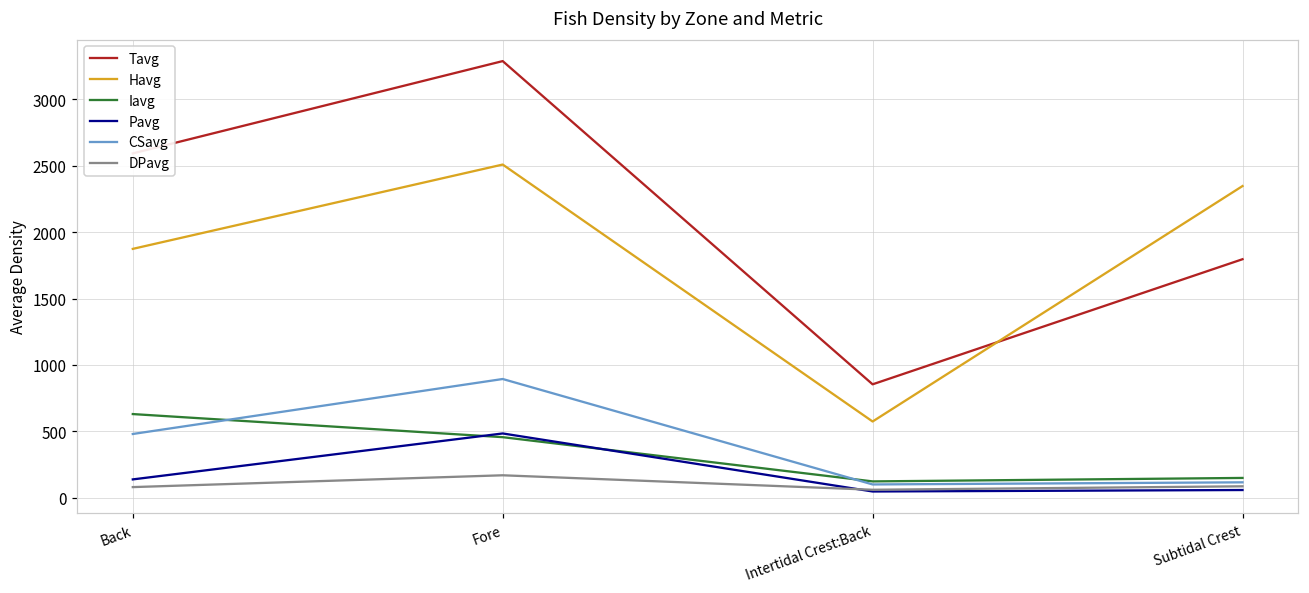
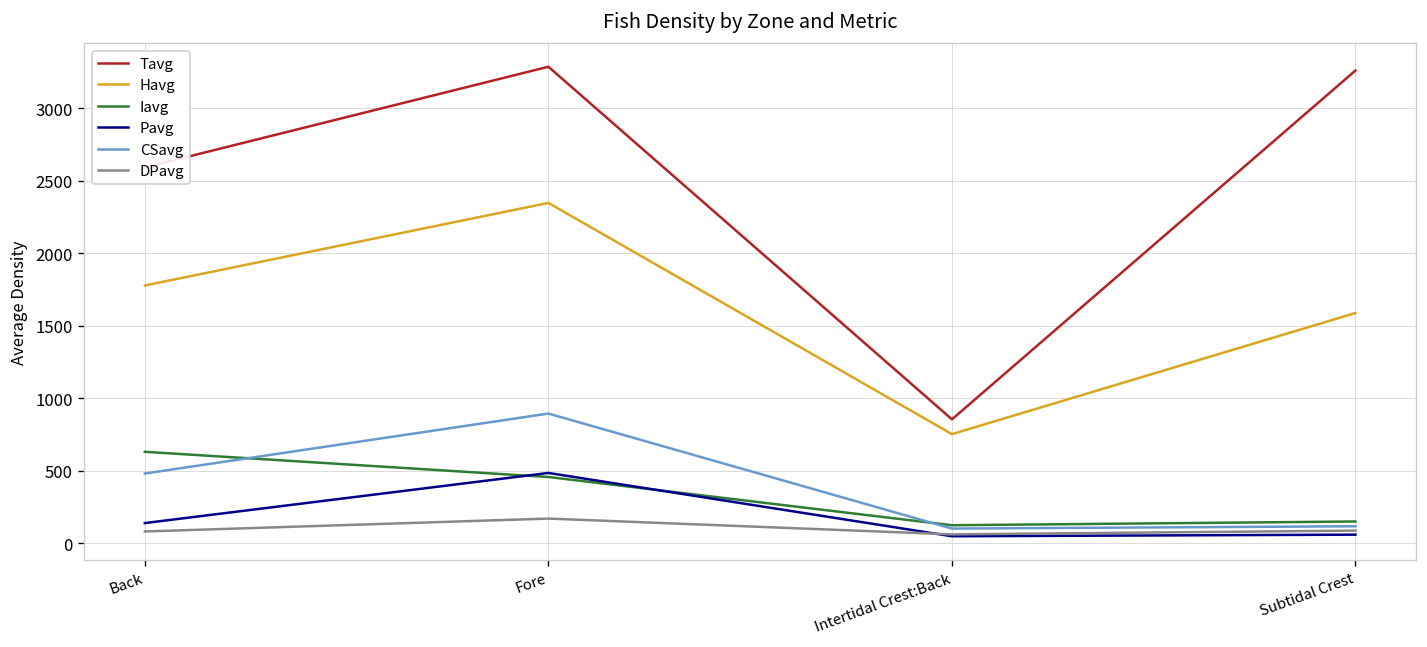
  {
    "Tavg": {
      "Fore": 3290,
      "Intertidal Crest:Back": 850,
-     "Subtidal Crest": 1800
+     "Subtidal Crest": 3260
    },
    "Havg": {
-     "Back": 1870,
-     "Fore": 2510,
-     "Intertidal Crest:Back": 570,
-     "Subtidal Crest": 2350
+     "Back": 1780,
+     "Fore": 2350,
+     "Intertidal Crest:Back": 750,
+     "Subtidal Crest": 1590
    },
    "Iavg": {
      "Back": 630,
      "Fore": 460,
      "Intertidal Crest:Back": 120,
      "Subtidal Crest": 150
    },
    "Pavg": {
      "Back": 140,
      "Fore": 480,
      "Subtidal Crest": 60
    },
    "CSavg": {
      "Back": 480,
      "Fore": 890,
      "Intertidal Crest:Back": 100,
      "Subtidal Crest": 120
    },
    "DPavg": {
      "Back": 80,
      "Fore": 170,
      "Subtidal Crest": 90
    }
  }
